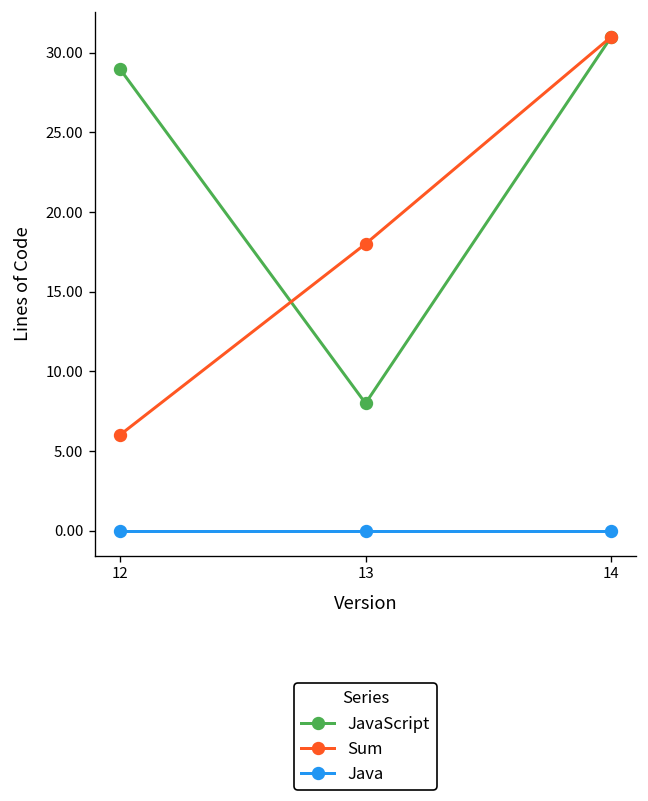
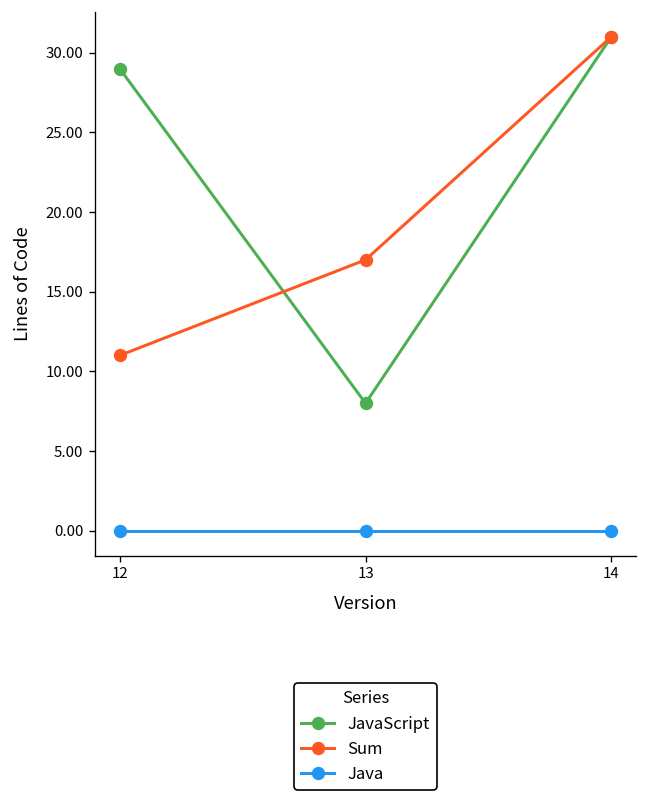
  {
    "JavaScript": {
      "12": 29,
      "13": 8
    },
    "Sum": {
-     "12": 6,
-     "13": 18
+     "12": 11,
+     "13": 17
    },
    "Java": {
      "12": 0,
      "13": 0,
      "14": 0
    }
  }
